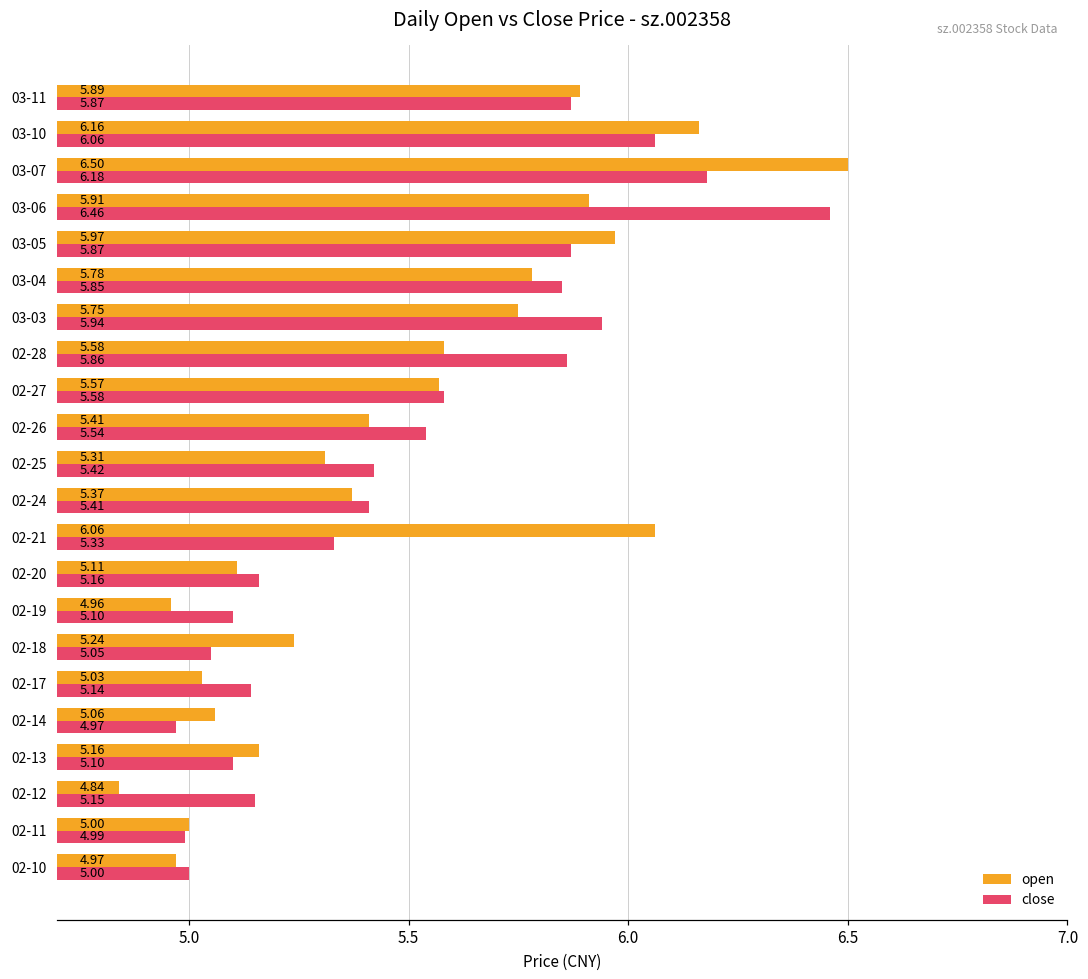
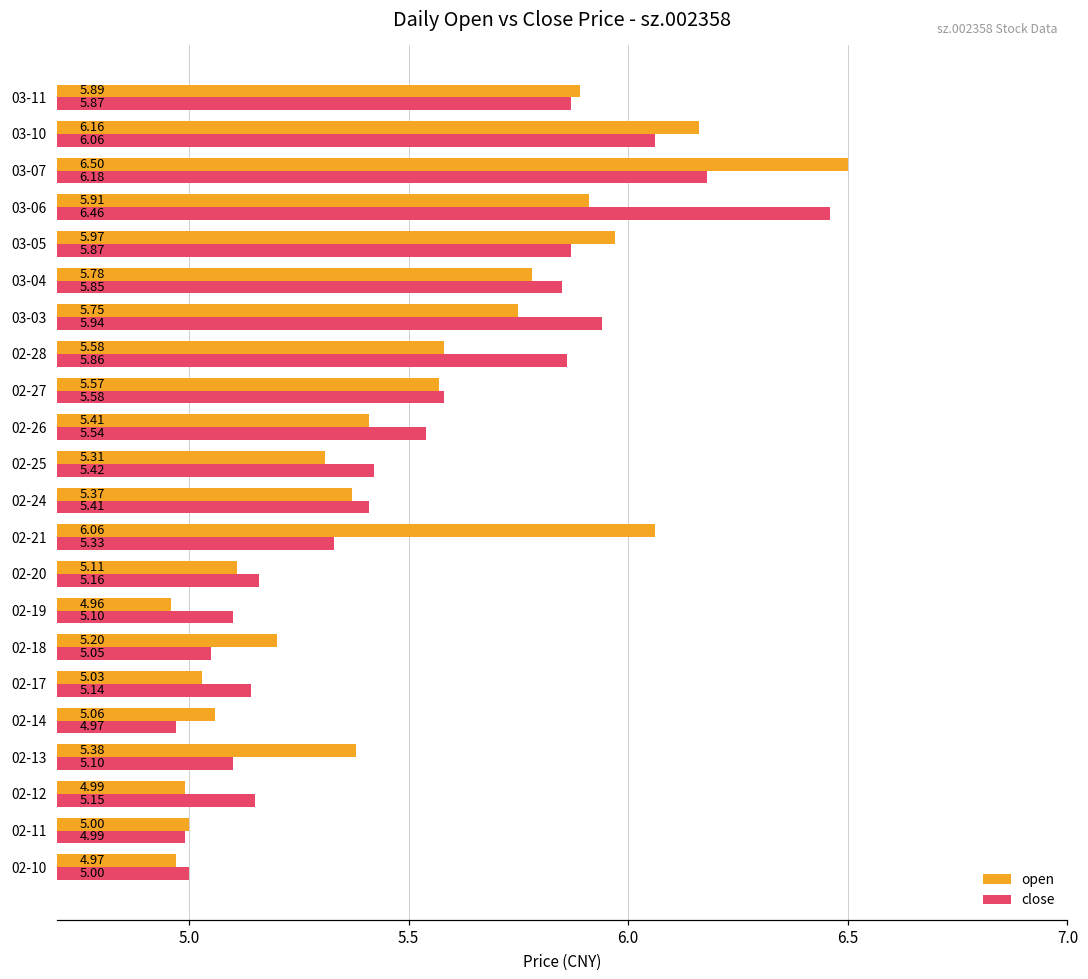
  {
    "open": {
      "03-11": 5.89,
      "03-10": 6.16,
      "03-07": 6.50,
      "03-06": 5.91,
      "03-05": 5.97,
      "03-04": 5.78,
      "03-03": 5.75,
      "02-28": 5.58,
      "02-27": 5.57,
      "02-26": 5.41,
      "02-25": 5.31,
      "02-24": 5.37,
      "02-21": 6.06,
      "02-20": 5.11,
      "02-19": 4.96,
-     "02-18": 5.24,
+     "02-18": 5.20,
      "02-17": 5.03,
      "02-14": 5.06,
-     "02-13": 5.16,
-     "02-12": 4.84,
+     "02-13": 5.38,
+     "02-12": 4.99,
      "02-11": 5.00,
      "02-10": 4.97
    },
    "close": {
      "03-11": 5.87,
      "03-10": 6.06,
      "03-07": 6.18,
      "03-06": 6.46,
      "03-05": 5.87,
      "03-04": 5.85,
      "03-03": 5.94,
      "02-28": 5.86,
      "02-27": 5.58,
      "02-26": 5.54,
      "02-25": 5.42,
      "02-24": 5.41,
      "02-21": 5.33,
      "02-20": 5.16,
      "02-19": 5.10,
      "02-18": 5.05,
      "02-17": 5.14,
      "02-14": 4.97,
      "02-13": 5.10,
      "02-12": 5.15,
      "02-11": 4.99,
      "02-10": 5.00
    }
  }
